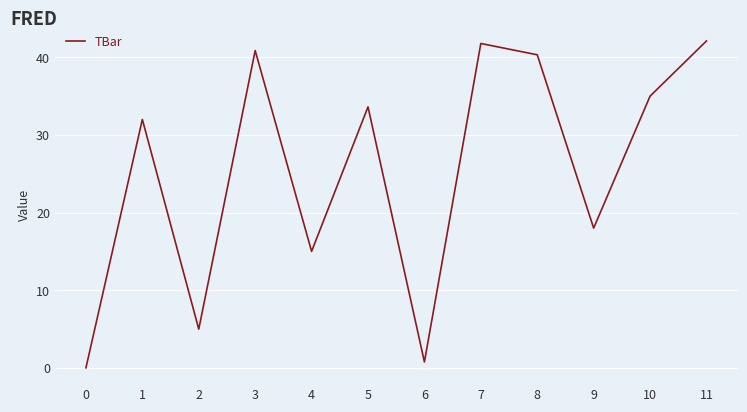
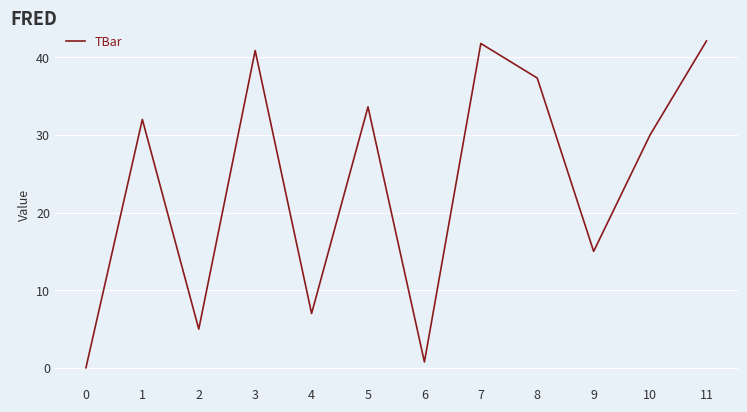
  {
    "0": 0,
    "1": 32,
    "2": 5,
    "3": 41,
-   "4": 15,
+   "4": 7,
    "5": 34,
    "6": 1,
    "7": 42,
-   "8": 40,
-   "9": 18,
-   "10": 35,
+   "8": 37,
+   "9": 15,
+   "10": 30,
    "11": 42
  }
